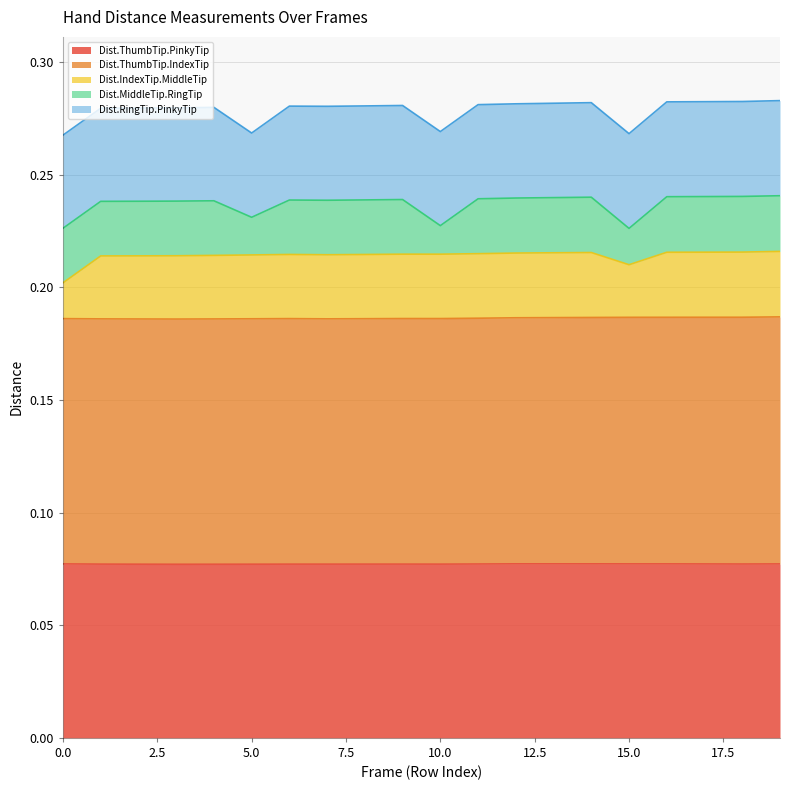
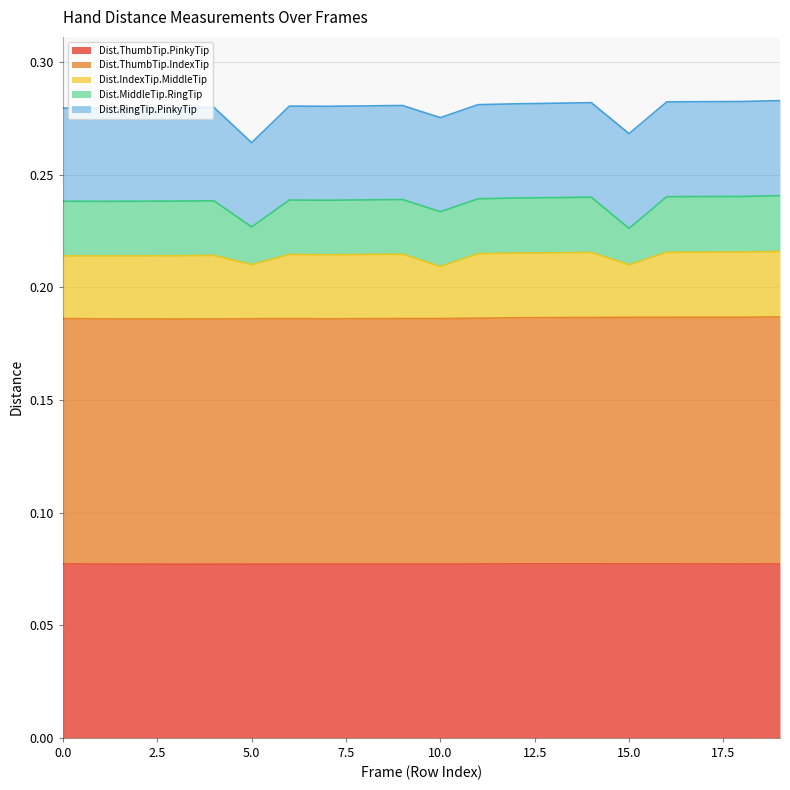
  {
    "Dist.IndexTip.MiddleTip": {
-     "0.0": 0.016,
-     "5.0": 0.028,
-     "10.0": 0.029,
+     "0.0": 0.028,
+     "5.0": 0.024,
+     "10.0": 0.023,
      "15.0": 0.023
    },
    "Dist.MiddleTip.RingTip": {
      "0.0": 0.024,
      "5.0": 0.017,
-     "10.0": 0.013,
+     "10.0": 0.024,
      "15.0": 0.016
    },
    "Dist.RingTip.PinkyTip": {
      "0.0": 0.041,
      "5.0": 0.037,
      "10.0": 0.042,
      "15.0": 0.042
    }
  }
